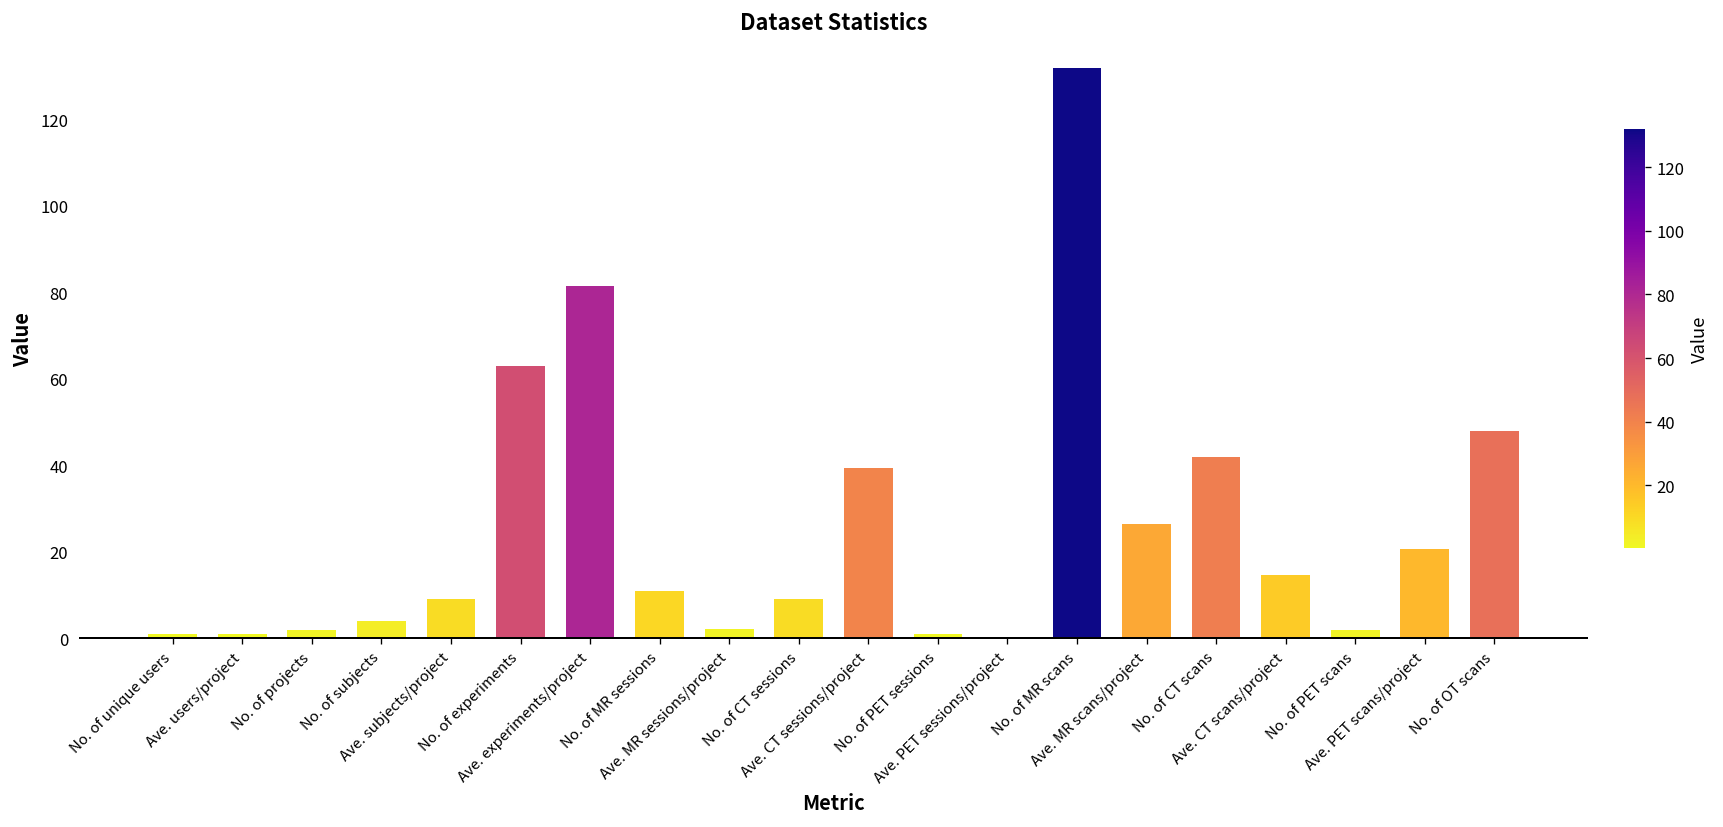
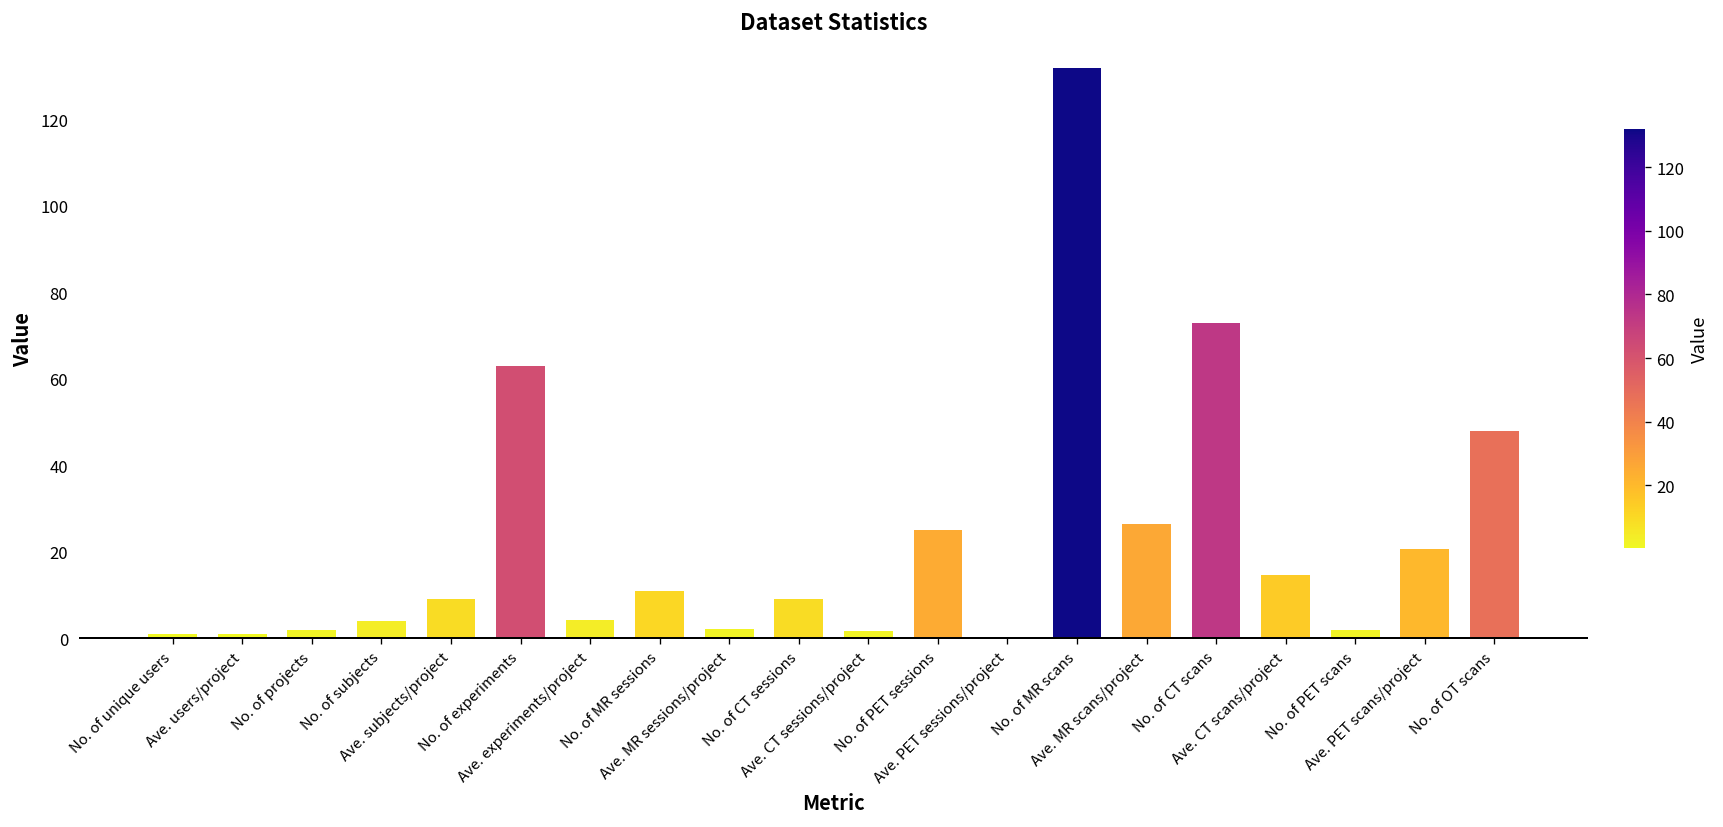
  {
    "No. of unique users": 1,
    "Ave. users/project": 1,
    "No. of projects": 2,
    "No. of subjects": 4,
    "Ave. subjects/project": 9,
    "No. of experiments": 63,
-   "Ave. experiments/project": 81,
+   "Ave. experiments/project": 4,
    "No. of MR sessions": 11,
    "Ave. MR sessions/project": 2,
    "No. of CT sessions": 9,
-   "Ave. CT sessions/project": 40,
-   "No. of PET sessions": 1,
+   "Ave. CT sessions/project": 2,
+   "No. of PET sessions": 25,
    "No. of MR scans": 132,
    "Ave. MR scans/project": 26,
-   "No. of CT scans": 42,
+   "No. of CT scans": 73,
    "Ave. CT scans/project": 15,
    "No. of PET scans": 2,
    "Ave. PET scans/project": 21,
    "No. of OT scans": 48
  }
